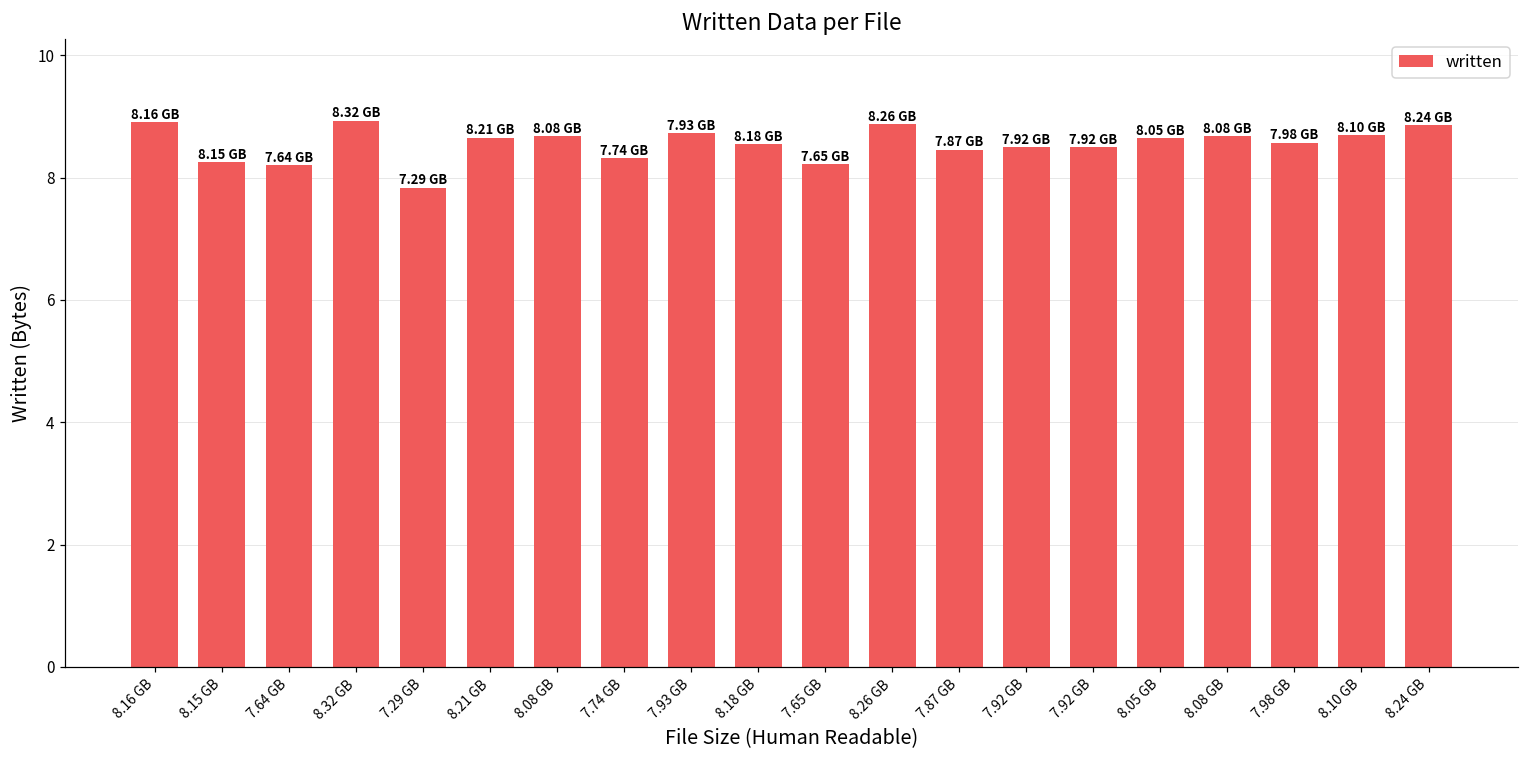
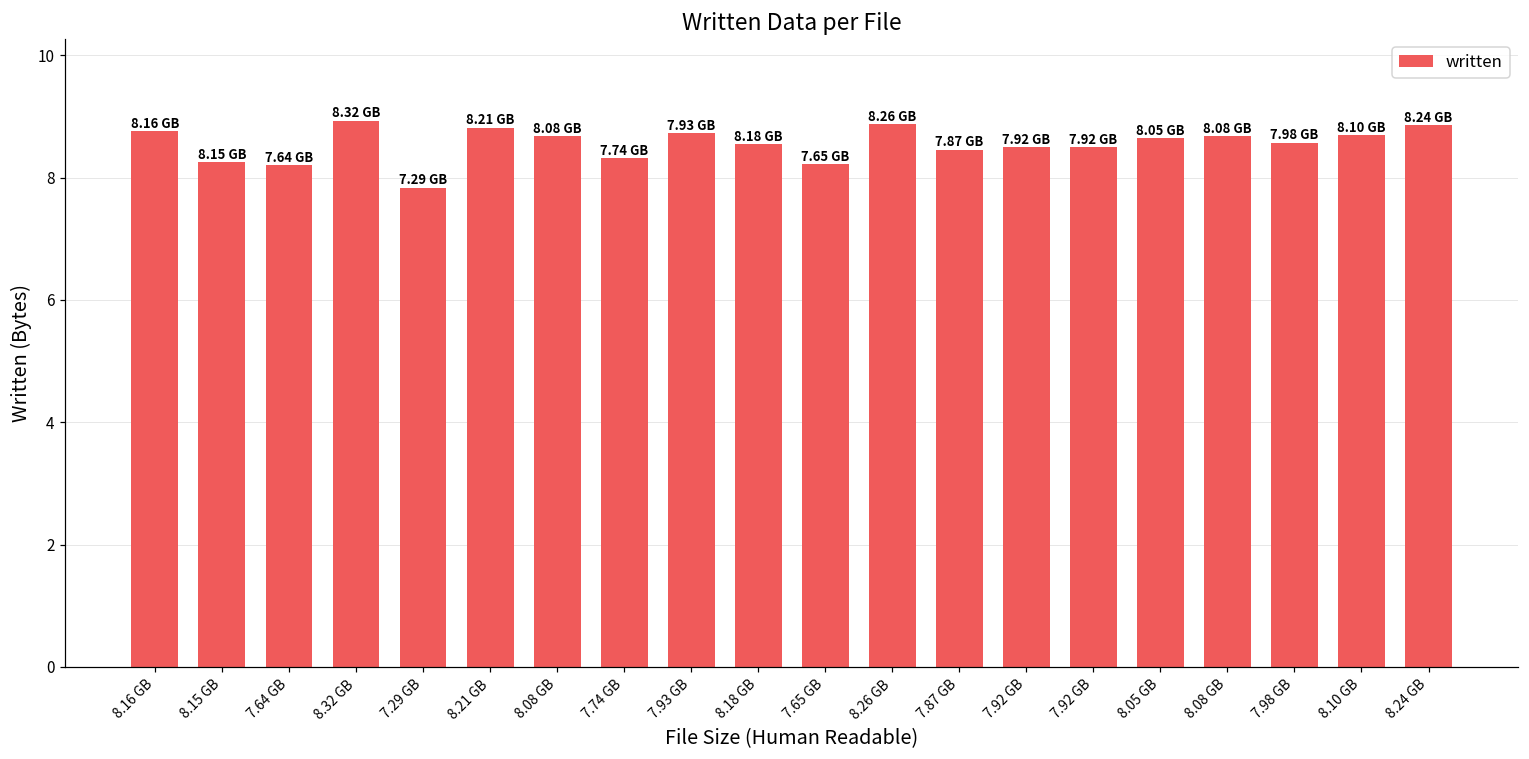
  {
-   "8.16 GB": 8.9,
-   "8.21 GB": 8.7
+   "8.16 GB": 8.8,
+   "8.21 GB": 8.8
  }
